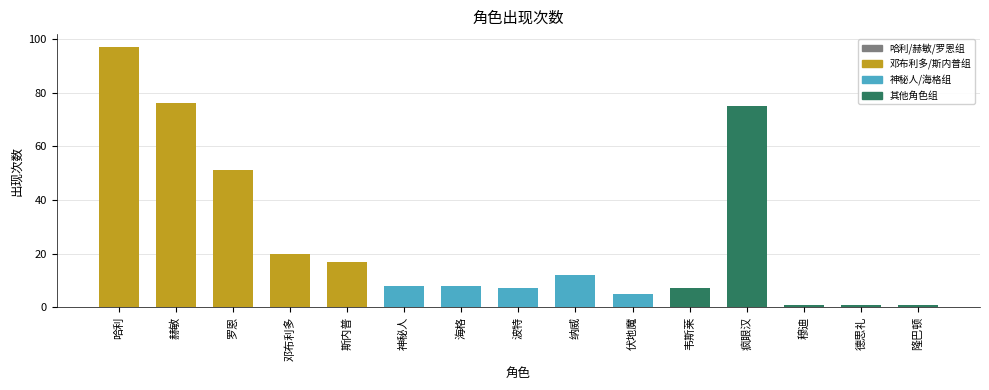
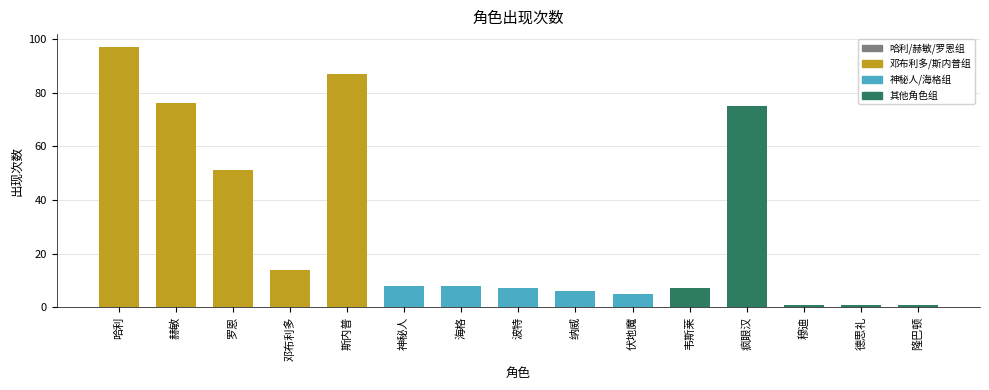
  {
    "哈利": 97,
    "赫敏": 76,
    "罗恩": 51,
-   "邓布利多": 20,
-   "斯内普": 17,
+   "邓布利多": 14,
+   "斯内普": 87,
    "神秘人": 8,
    "海格": 8,
    "波特": 7,
-   "纳威": 12,
+   "纳威": 6,
    "伏地魔": 5,
    "韦斯莱": 7,
    "疯眼汉": 75,
    "穆迪": 1,
    "德思礼": 1,
    "隆巴顿": 1
  }
